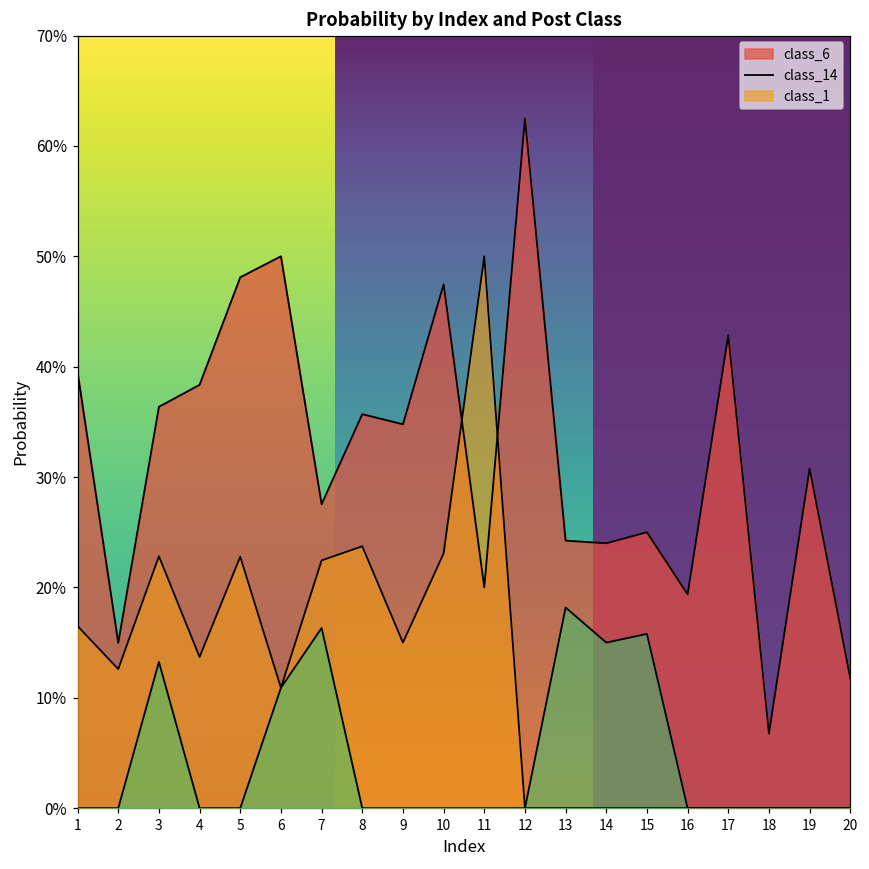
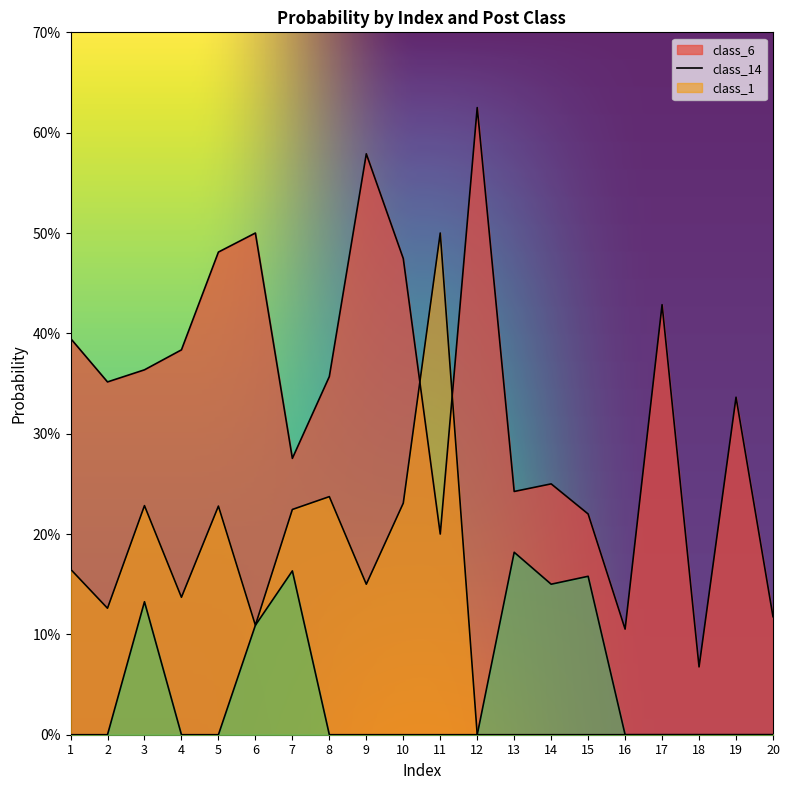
  {
    "class_6": {
      "1": "39.5%",
-     "2": "15.0%",
+     "2": "35.2%",
      "3": "36.4%",
      "4": "38.4%",
      "5": "48.1%",
      "6": "50.0%",
      "7": "27.5%",
      "8": "35.7%",
-     "9": "34.8%",
+     "9": "57.9%",
      "10": "47.5%",
      "11": "20.0%",
      "12": "62.5%",
      "13": "24.2%",
-     "14": "24.0%",
-     "15": "25.0%",
-     "16": "19.4%",
+     "14": "25.0%",
+     "15": "22.0%",
+     "16": "10.5%",
      "17": "42.9%",
      "18": "6.8%",
-     "19": "30.8%",
+     "19": "33.6%",
      "20": "11.8%"
    }
  }
